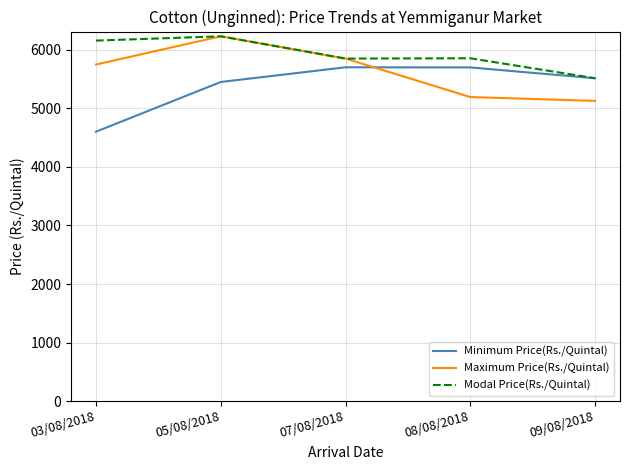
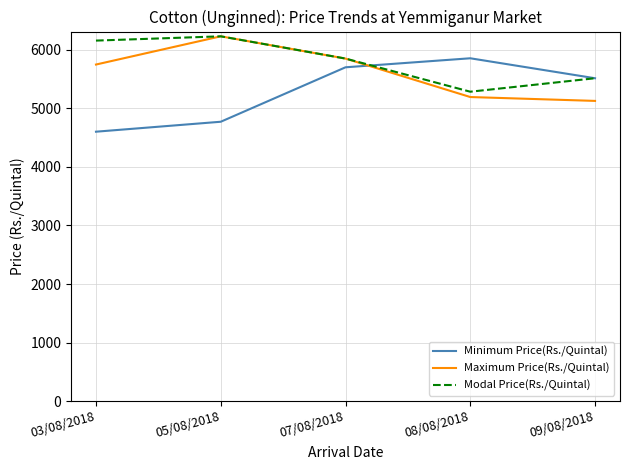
  {
    "Minimum Price(Rs./Quintal)": {
      "03/08/2018": 4600,
-     "05/08/2018": 5500,
+     "05/08/2018": 4800,
      "07/08/2018": 5700,
-     "08/08/2018": 5700
+     "08/08/2018": 5900
    },
    "Maximum Price(Rs./Quintal)": {
      "03/08/2018": 5700,
      "08/08/2018": 5200,
      "09/08/2018": 5100
    },
    "Modal Price(Rs./Quintal)": {
      "03/08/2018": 6200,
-     "08/08/2018": 5900
+     "08/08/2018": 5300
    }
  }
